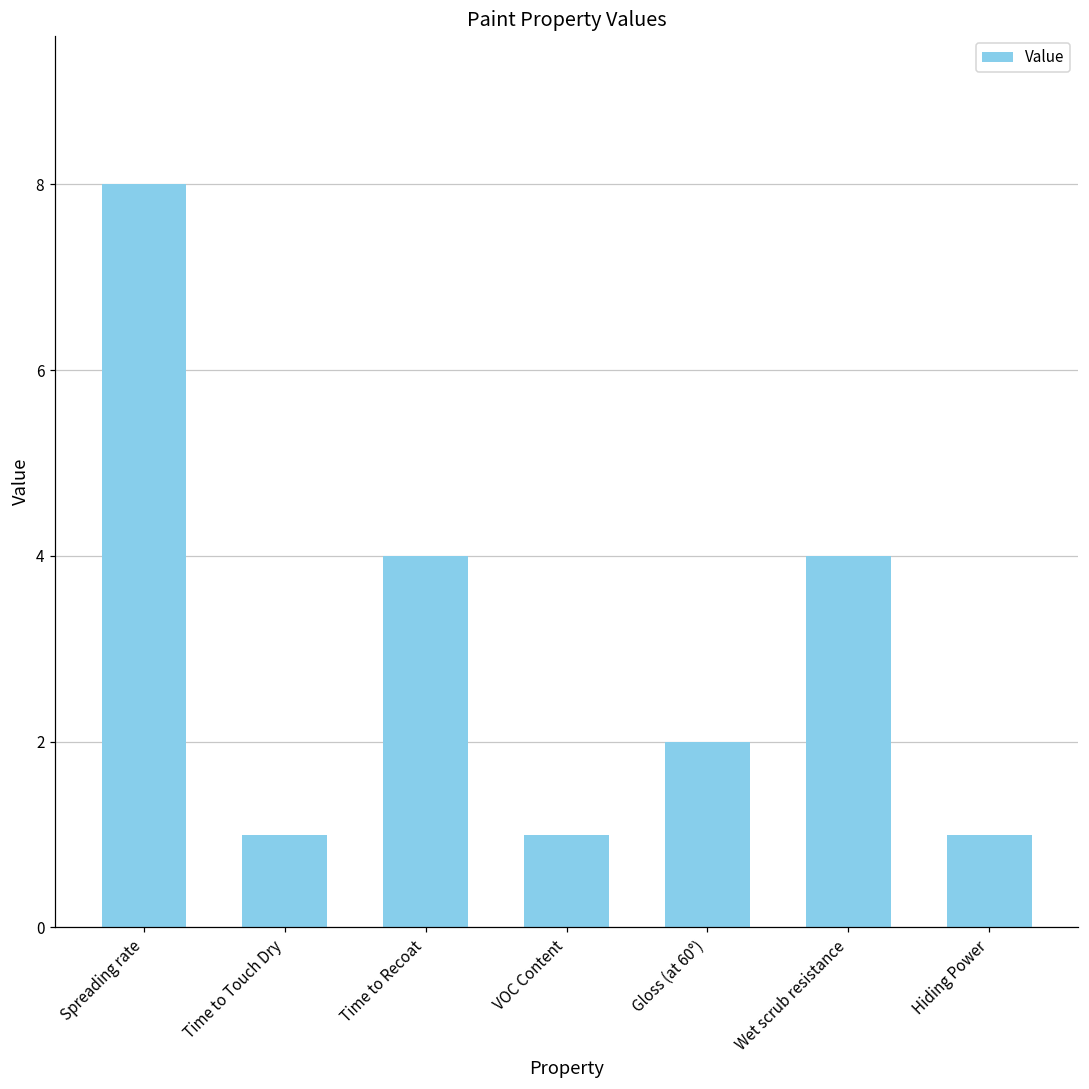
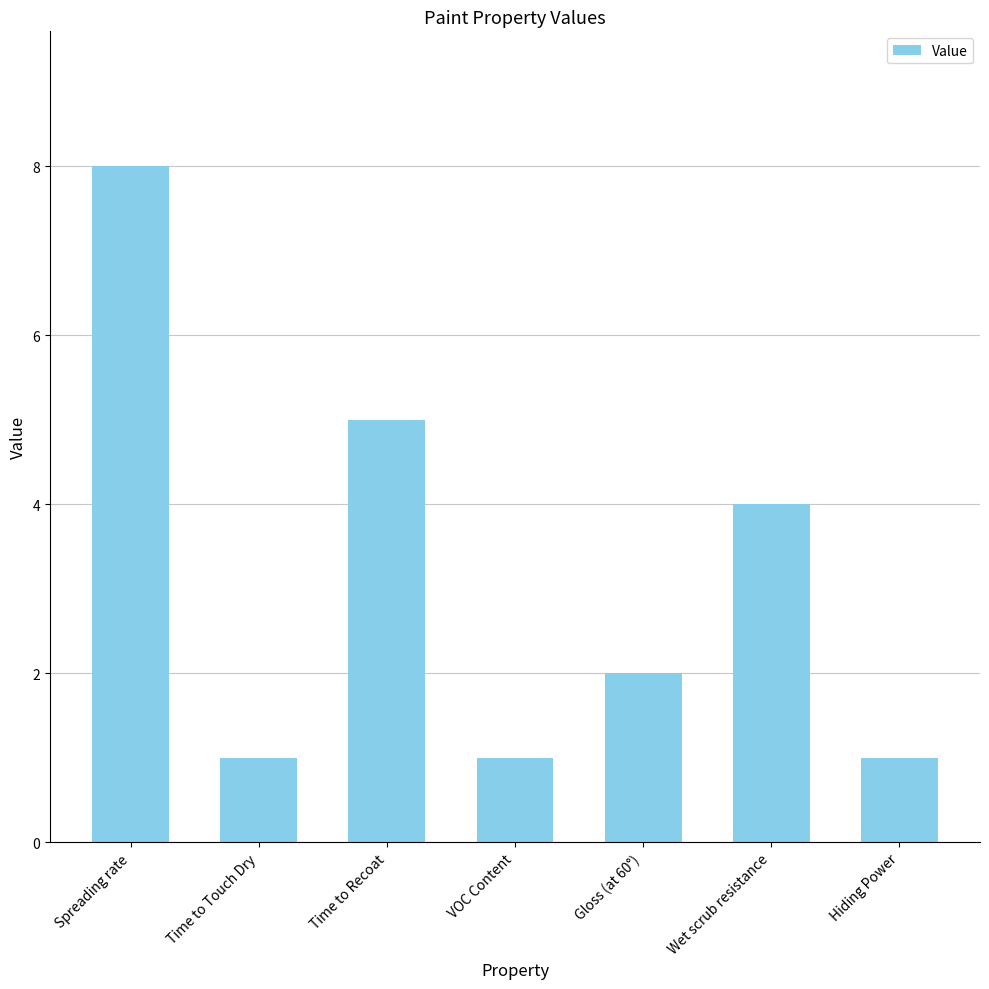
  {
    "Spreading rate": 8,
    "Time to Touch Dry": 1,
-   "Time to Recoat": 4,
+   "Time to Recoat": 5,
    "VOC Content": 1,
    "Gloss (at 60°)": 2,
    "Wet scrub resistance": 4,
    "Hiding Power": 1
  }
